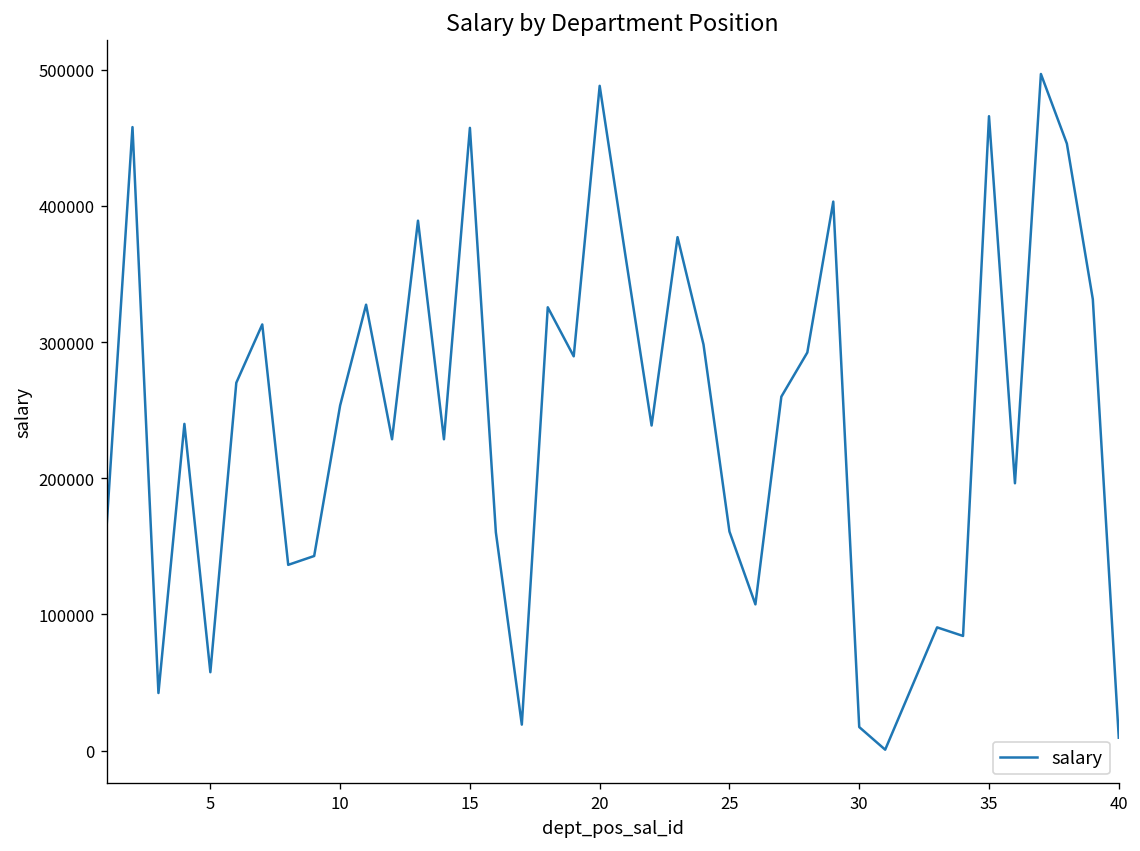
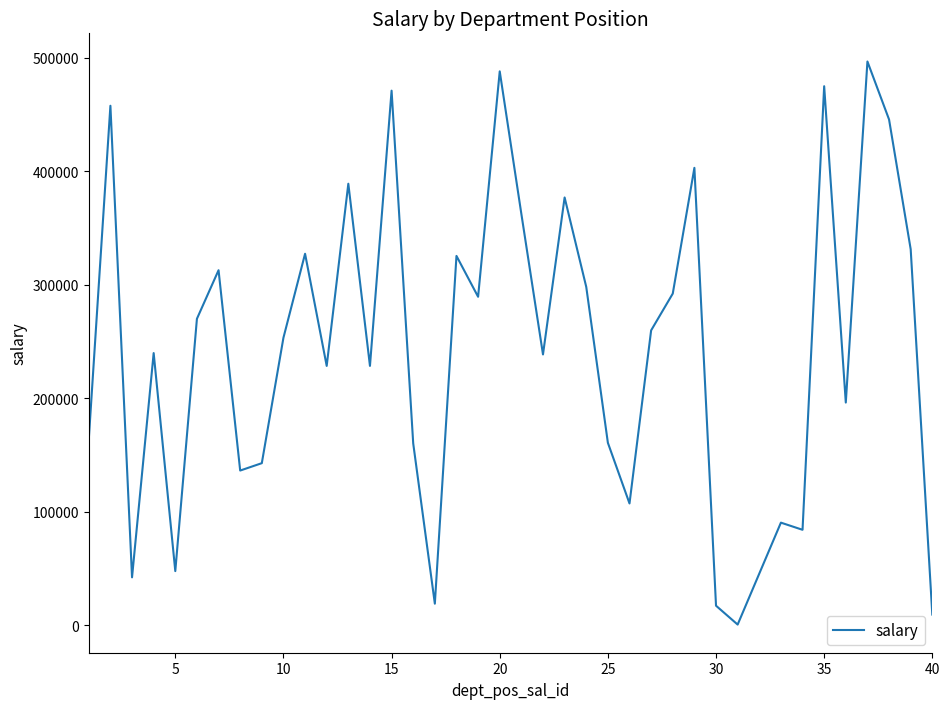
  {
-   "5": 58000,
+   "5": 48000,
    "10": 253000,
-   "15": 457000,
+   "15": 471000,
    "20": 488000,
    "25": 161000,
    "30": 17000,
-   "35": 466000,
+   "35": 475000,
    "40": 10000
  }
